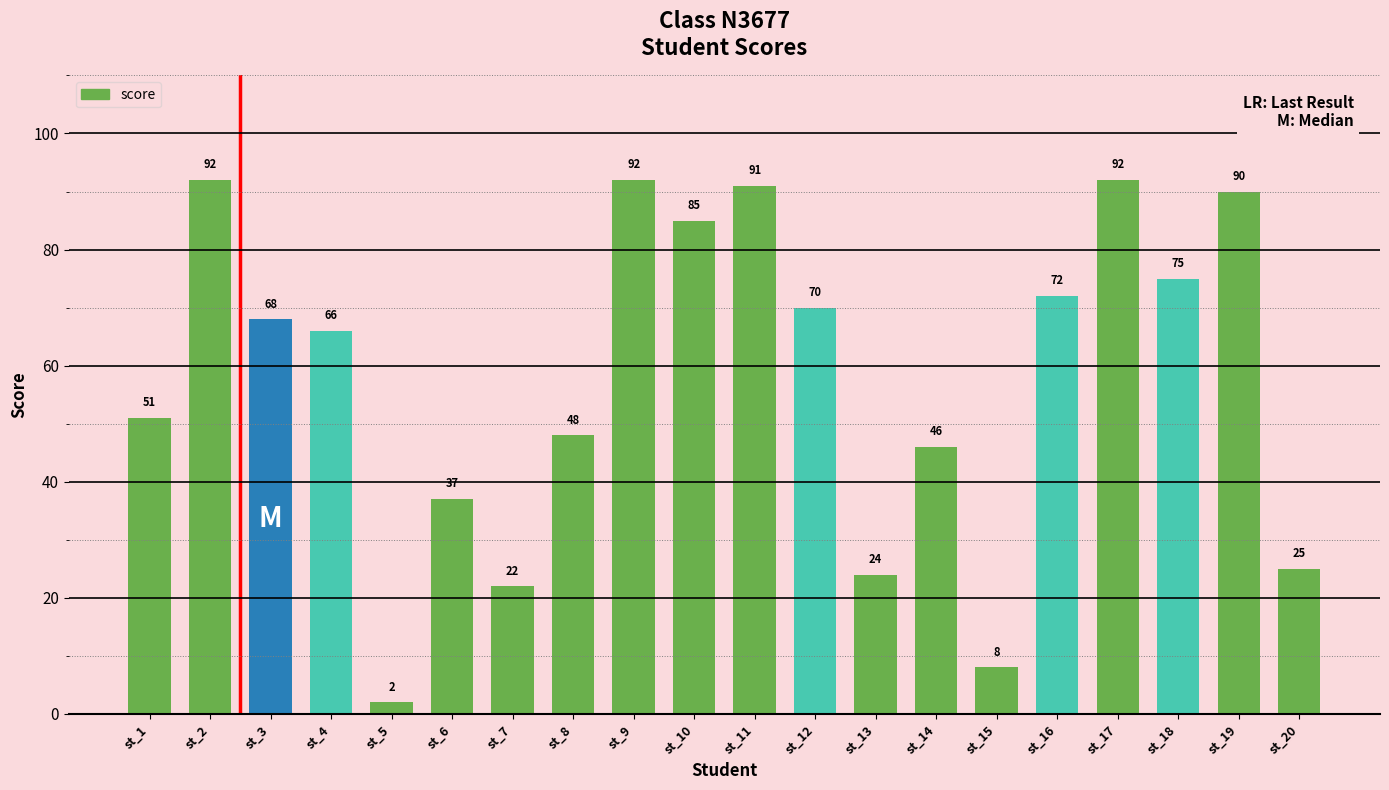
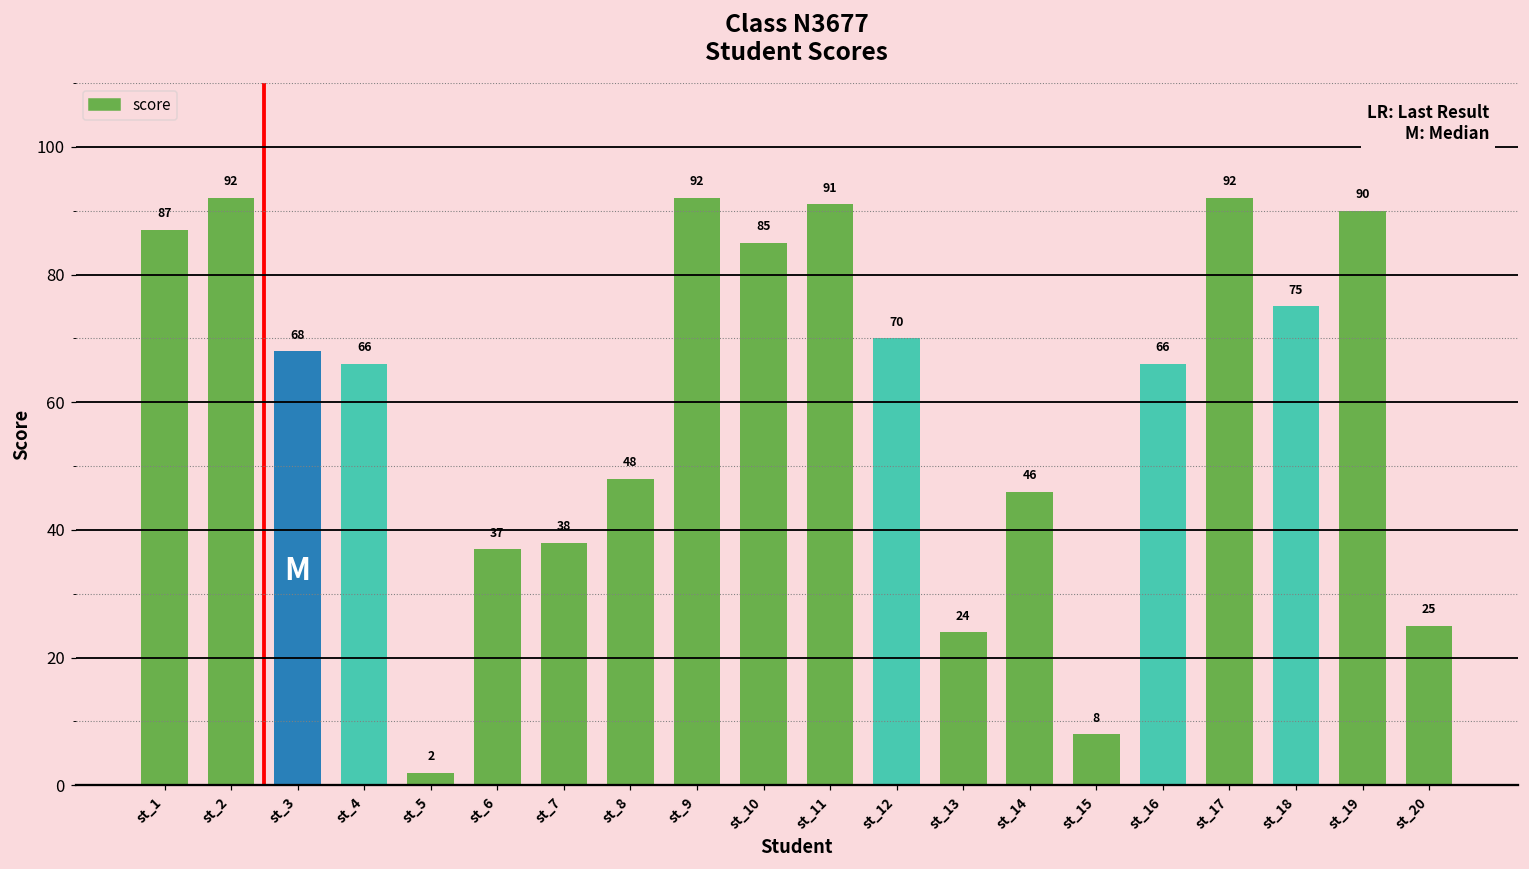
  {
-   "st_1": 51,
+   "st_1": 87,
    "st_2": 92,
    "st_3": 68,
    "st_4": 66,
    "st_5": 2,
    "st_6": 37,
-   "st_7": 22,
+   "st_7": 38,
    "st_8": 48,
    "st_9": 92,
    "st_10": 85,
    "st_11": 91,
    "st_12": 70,
    "st_13": 24,
    "st_14": 46,
    "st_15": 8,
-   "st_16": 72,
+   "st_16": 66,
    "st_17": 92,
    "st_18": 75,
    "st_19": 90,
    "st_20": 25
  }
